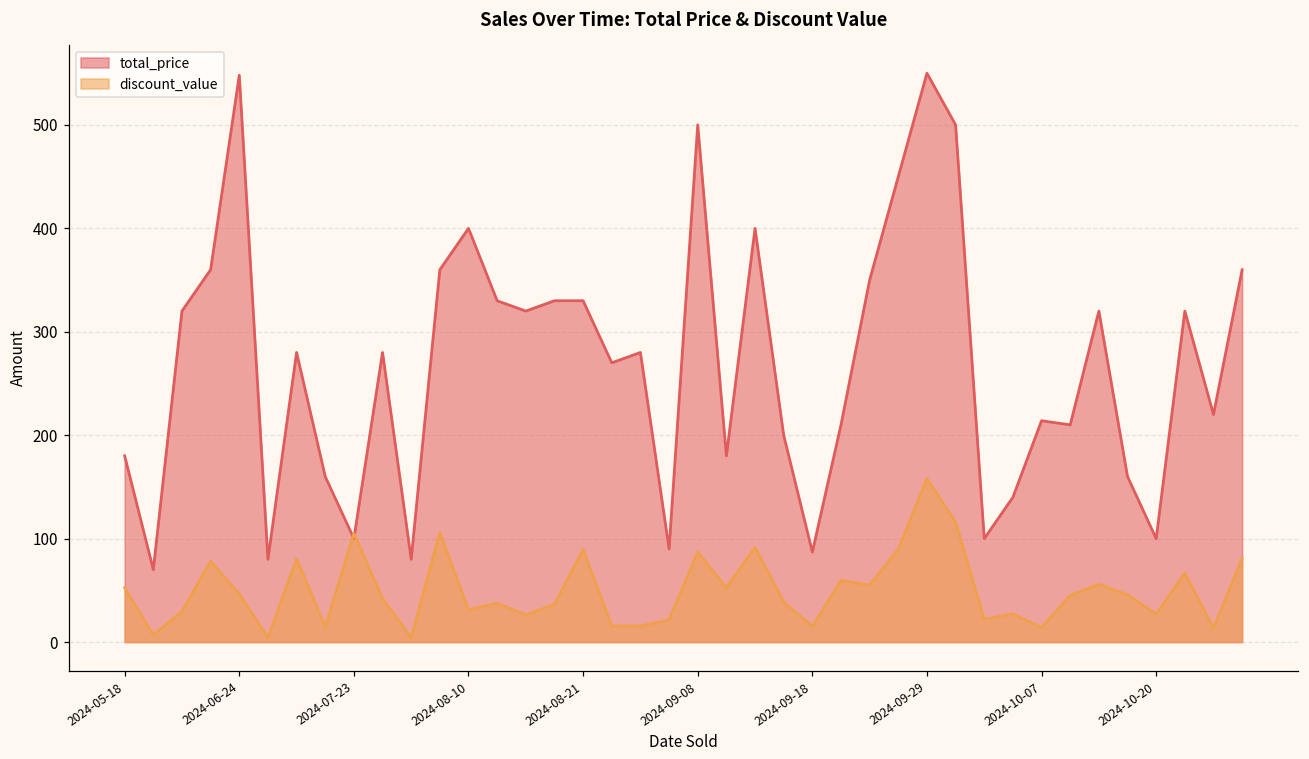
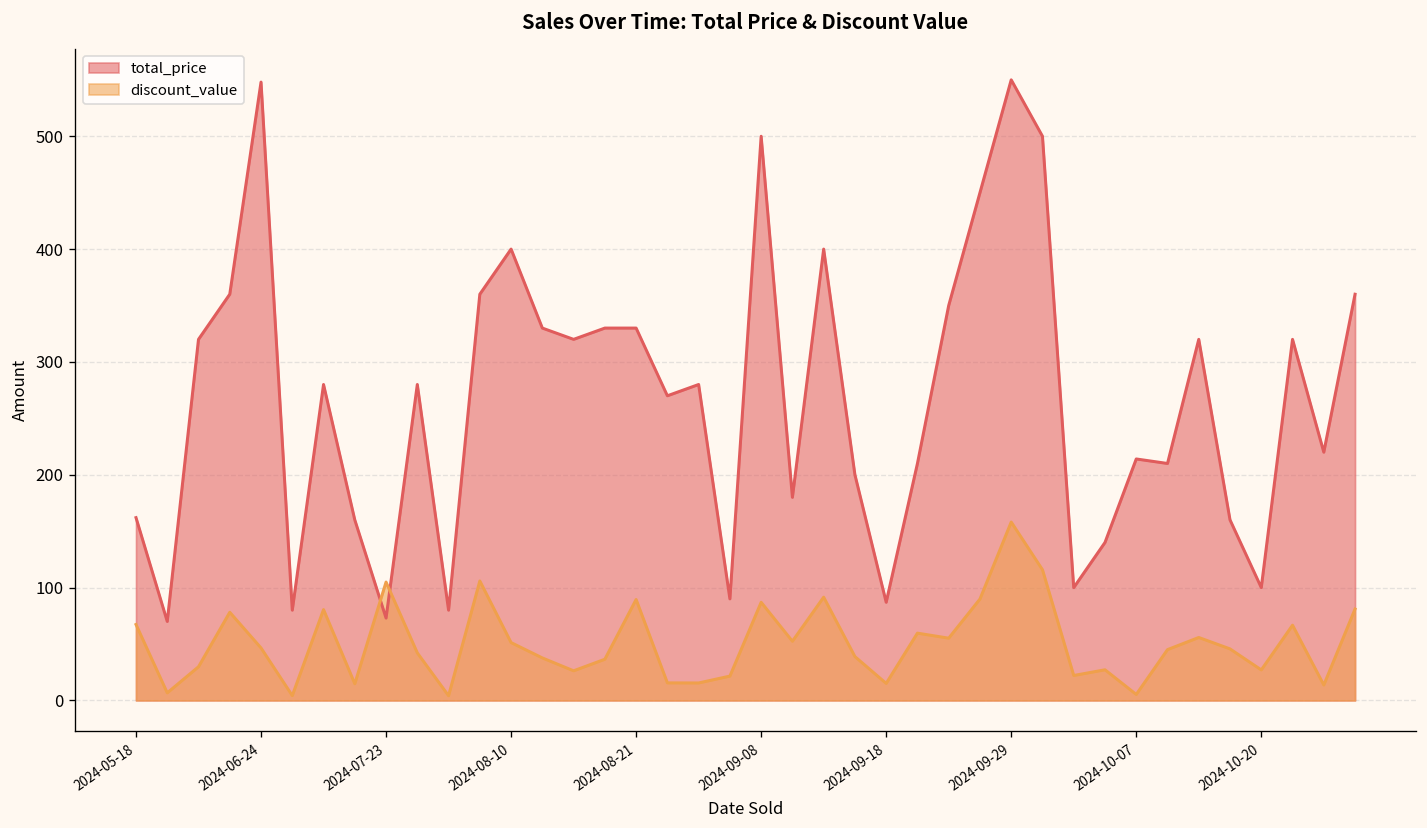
  {
    "total_price": {
-     "2024-05-18": 180,
+     "2024-05-18": 160,
      "2024-06-24": 550,
-     "2024-07-23": 100,
+     "2024-07-23": 70,
      "2024-08-10": 400,
      "2024-09-08": 500,
      "2024-09-18": 90,
      "2024-10-07": 210,
      "2024-10-20": 100
    },
    "discount_value": {
-     "2024-05-18": 50,
+     "2024-05-18": 70,
      "2024-06-24": 50,
      "2024-07-23": 100,
-     "2024-08-10": 30,
+     "2024-08-10": 50,
      "2024-09-08": 90,
      "2024-09-18": 20,
-     "2024-10-07": 14,
+     "2024-10-07": 5,
      "2024-10-20": 30
    }
  }
